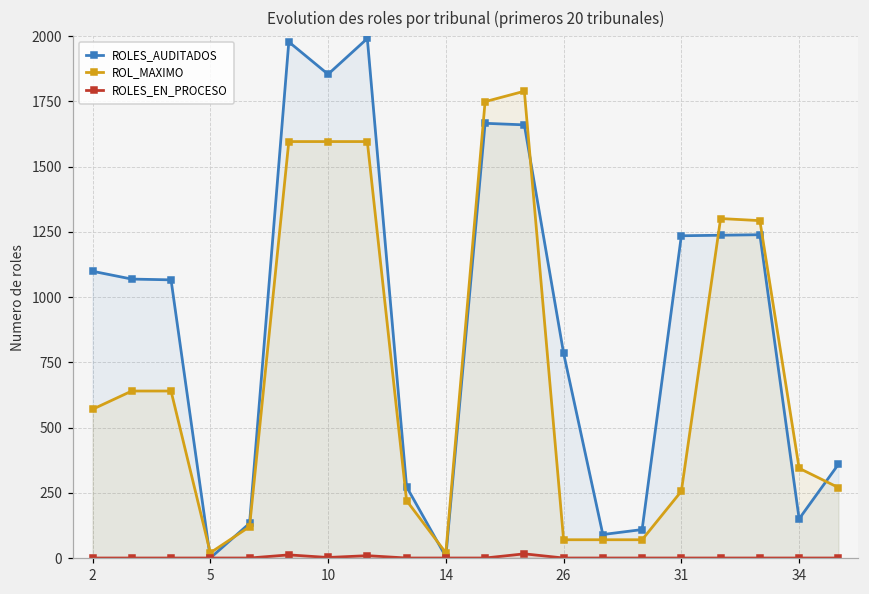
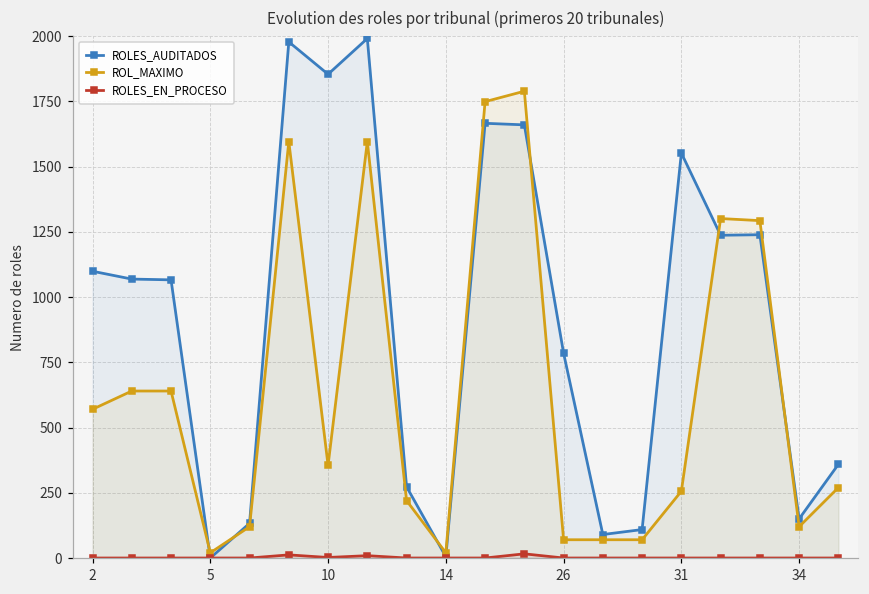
  {
    "ROLES_AUDITADOS": {
      "2": 1100,
      "10": 1850,
      "26": 790,
-     "31": 1240,
+     "31": 1550,
      "34": 150
    },
    "ROL_MAXIMO": {
      "2": 570,
      "5": 20,
-     "10": 1600,
+     "10": 360,
      "14": 20,
      "26": 70,
      "31": 260,
-     "34": 340
+     "34": 120
    },
    "ROLES_EN_PROCESO": {
      "2": 0,
      "10": 0,
      "26": 0,
      "31": 0,
      "34": 0
    }
  }
